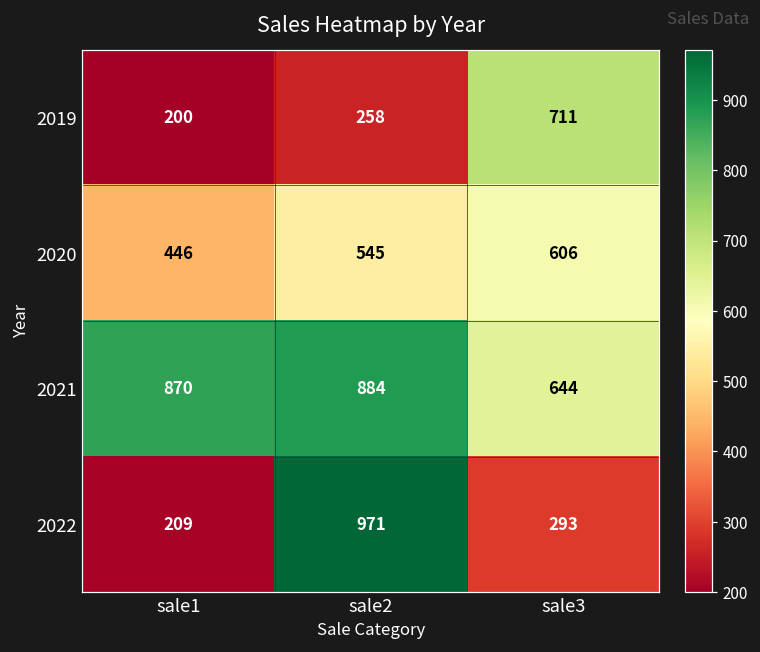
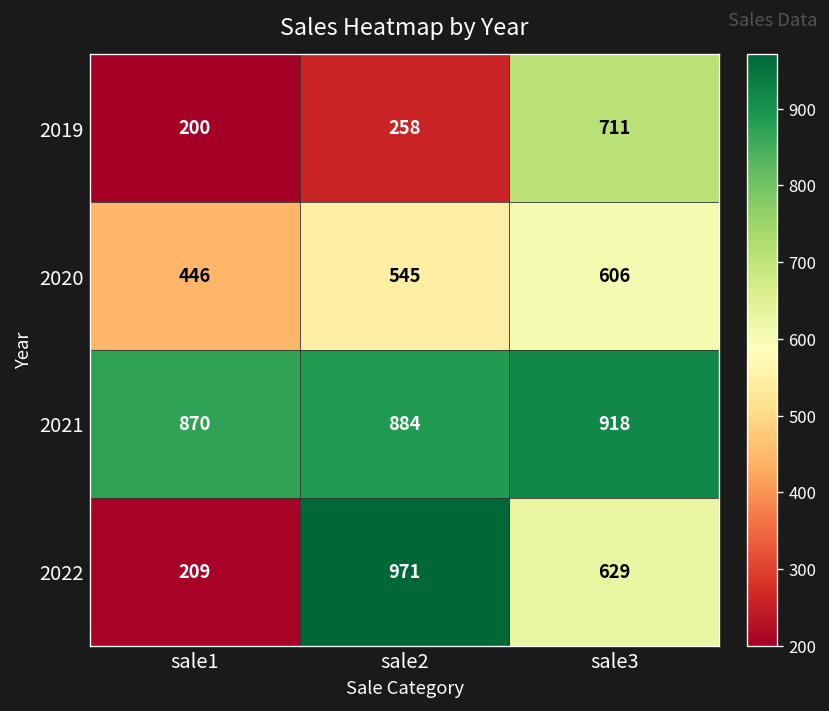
  {
    "2019": {
      "sale1": 200,
      "sale2": 258,
      "sale3": 711
    },
    "2020": {
      "sale1": 446,
      "sale2": 545,
      "sale3": 606
    },
    "2021": {
      "sale1": 870,
      "sale2": 884,
-     "sale3": 644
+     "sale3": 918
    },
    "2022": {
      "sale1": 209,
      "sale2": 971,
-     "sale3": 293
+     "sale3": 629
    }
  }
